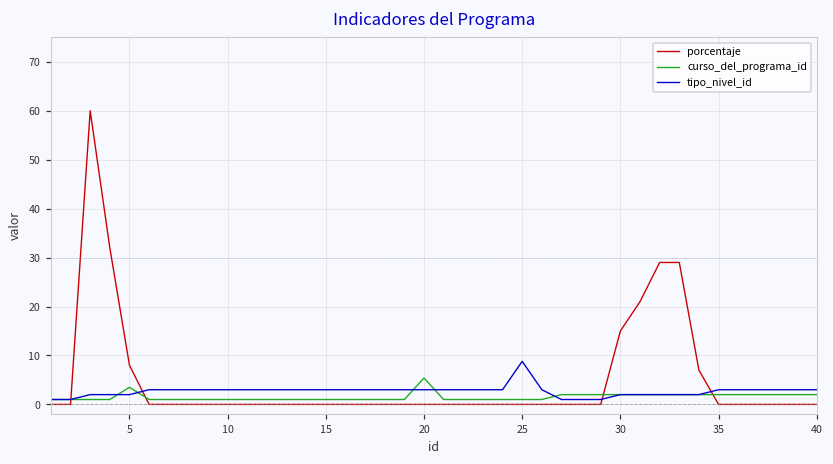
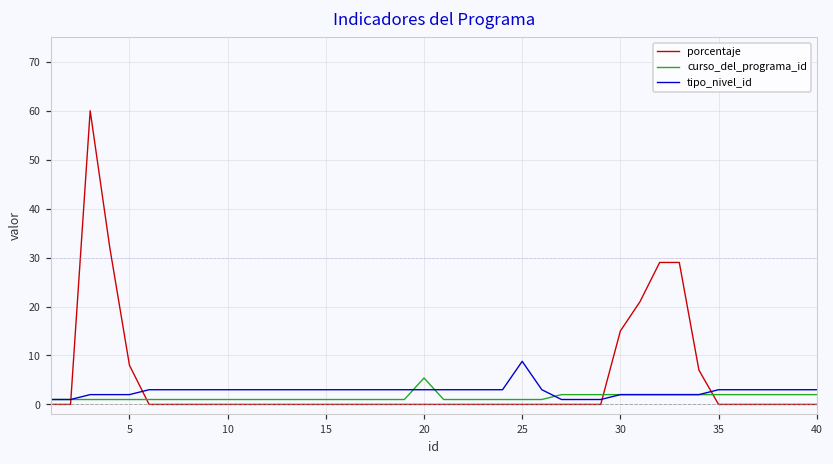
  {
    "porcentaje": {
      "5": 8,
      "10": 0,
      "15": 0,
      "20": 0,
      "25": 0,
      "30": 15,
      "35": 0,
      "40": 0
    },
    "curso_del_programa_id": {
-     "5": 4,
+     "5": 1,
      "10": 1,
      "15": 1,
      "20": 5,
      "25": 1,
      "35": 2,
      "40": 2
    },
    "tipo_nivel_id": {
      "5": 2,
      "10": 3,
      "15": 3,
      "20": 3,
      "25": 9,
      "35": 3,
      "40": 3
    }
  }
